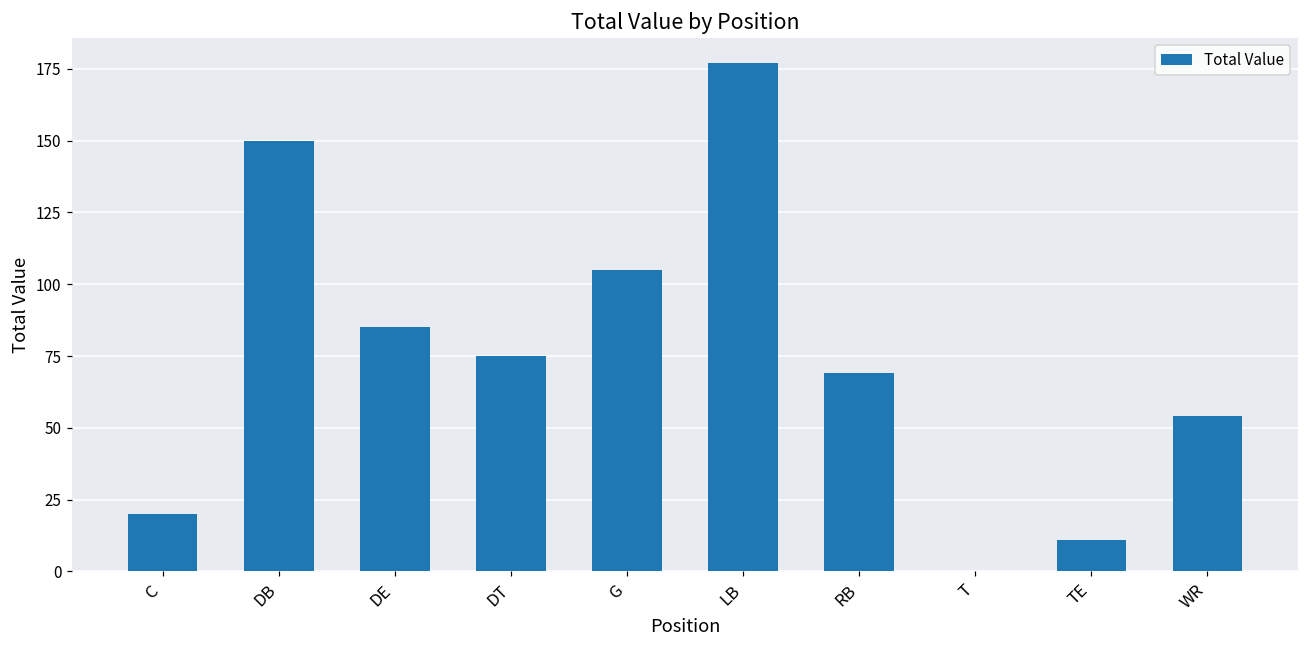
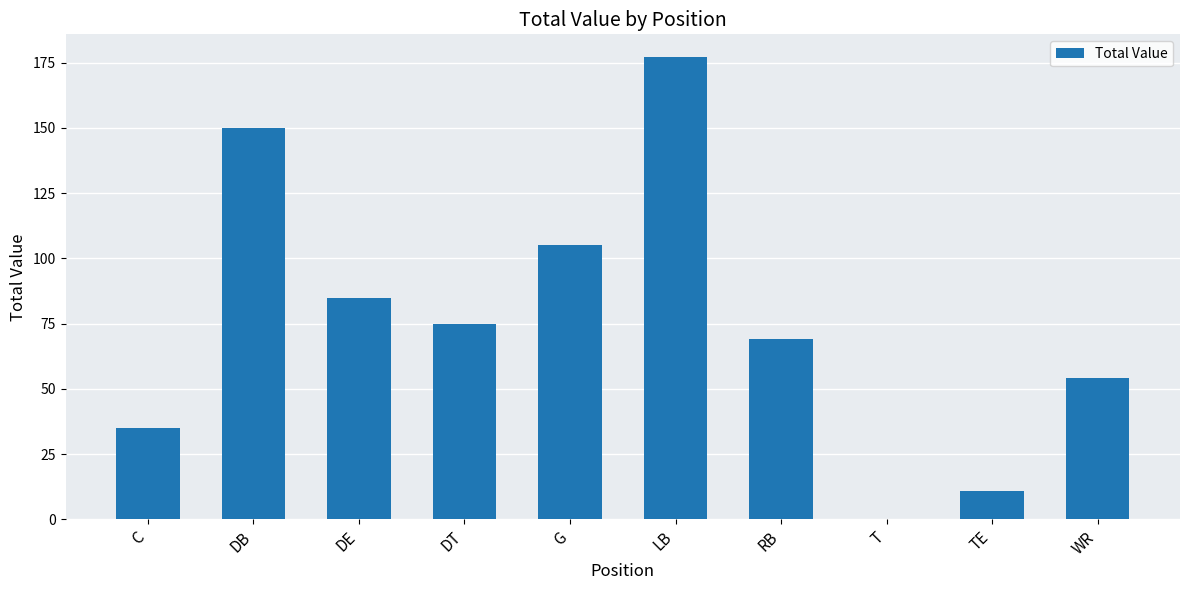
  {
-   "C": 20,
+   "C": 35,
    "DB": 150,
    "DE": 85,
    "DT": 75,
    "G": 105,
    "LB": 177,
    "RB": 69,
    "T": 0,
    "TE": 11,
    "WR": 54
  }
